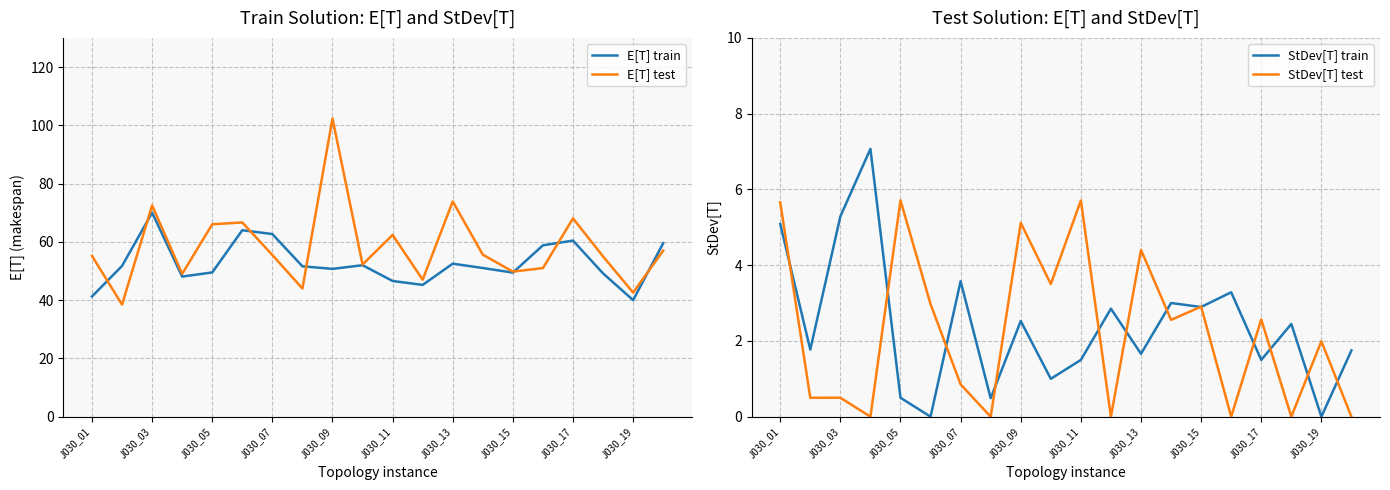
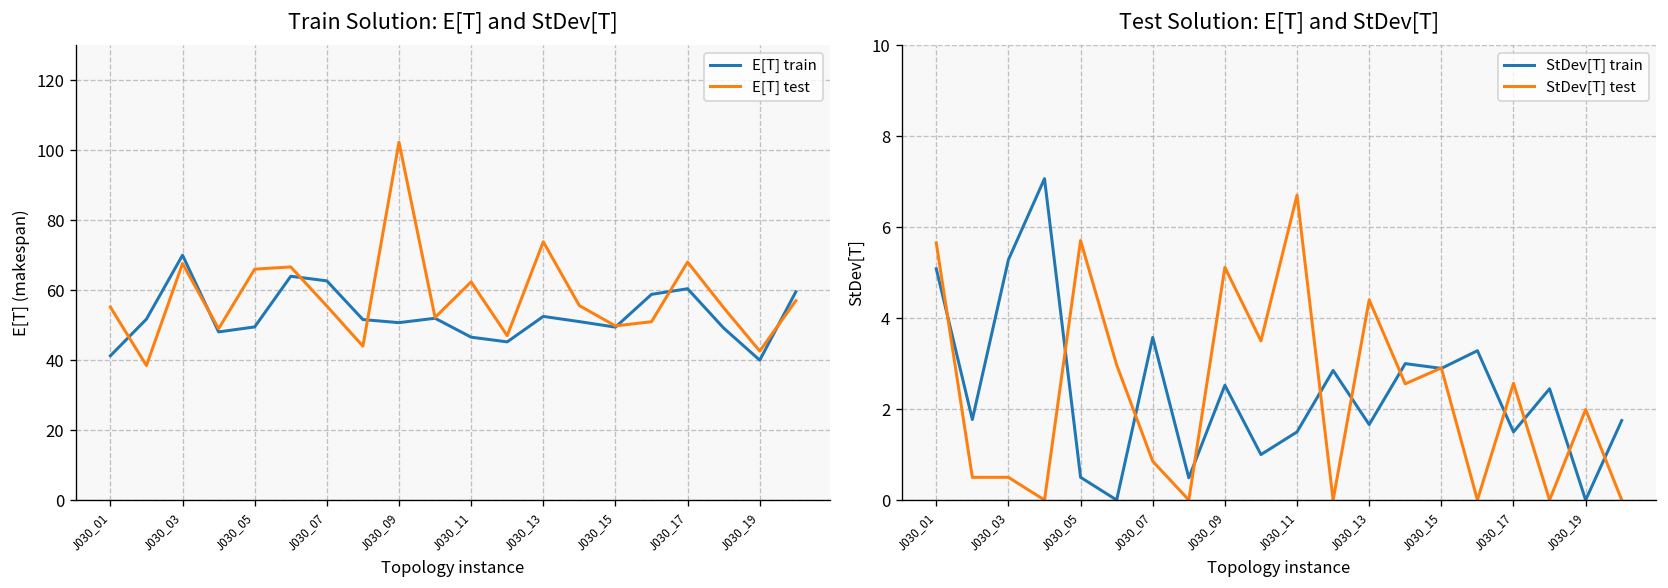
  {
    "Train Solution: E[T] and StDev[T]": {
      "E[T] train": {
        "J030_01": 41,
        "J030_03": 70,
        "J030_05": 50,
        "J030_07": 63,
        "J030_09": 51,
        "J030_11": 47,
        "J030_13": 53,
        "J030_17": 60,
        "J030_19": 40
      },
      "E[T] test": {
        "J030_01": 55,
-       "J030_03": 73,
+       "J030_03": 68,
        "J030_05": 66,
        "J030_07": 55,
        "J030_09": 102,
        "J030_11": 62,
        "J030_13": 74,
        "J030_17": 68,
        "J030_19": 43
      }
    },
    "Test Solution: E[T] and StDev[T]": {
      "StDev[T] train": {
        "J030_01": 5.1,
        "J030_03": 5.3,
        "J030_05": 0.5,
        "J030_07": 3.6,
        "J030_09": 2.5,
        "J030_11": 1.5,
        "J030_13": 1.7,
        "J030_17": 1.5,
        "J030_19": 0.0
      },
      "StDev[T] test": {
        "J030_01": 5.7,
        "J030_03": 0.5,
        "J030_05": 5.7,
        "J030_07": 0.9,
        "J030_09": 5.1,
-       "J030_11": 5.7,
+       "J030_11": 6.7,
        "J030_13": 4.4,
        "J030_17": 2.6,
        "J030_19": 2.0
      }
    }
  }
